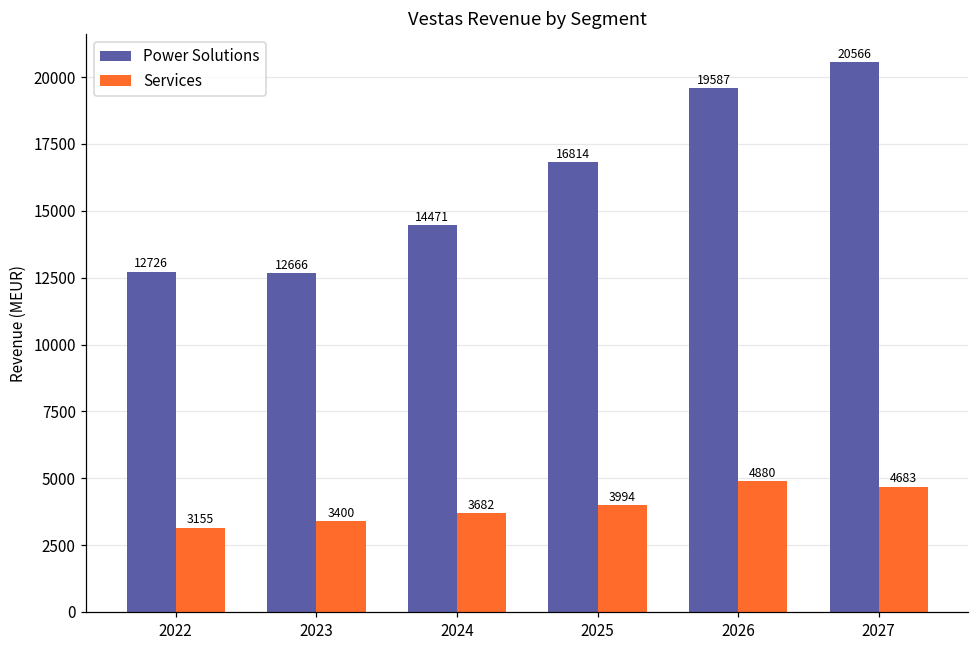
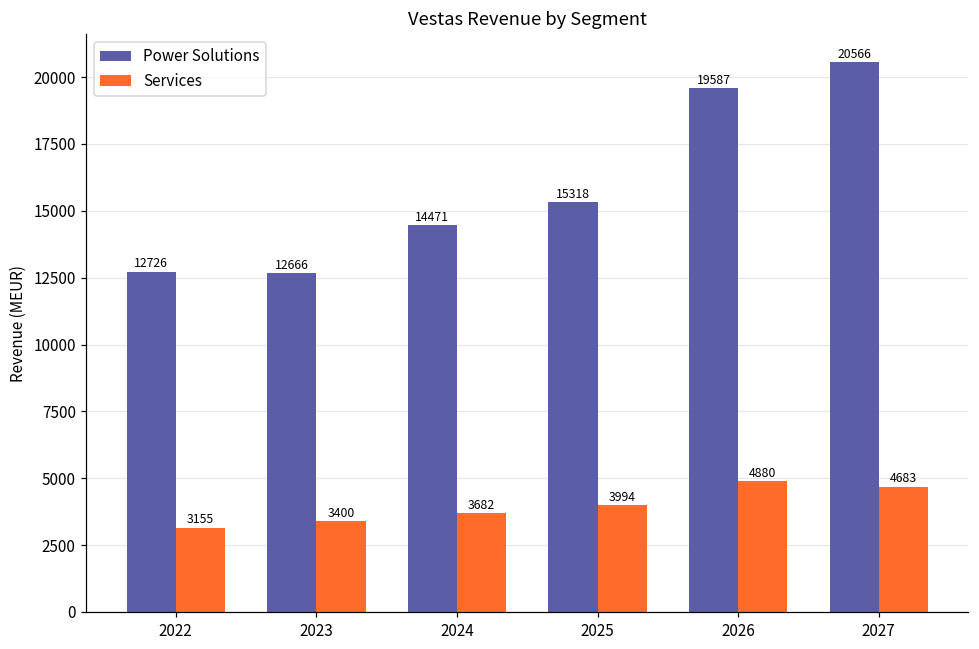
  {
    "Power Solutions": {
      "2022": 12726,
      "2023": 12666,
      "2024": 14471,
-     "2025": 16814,
+     "2025": 15318,
      "2026": 19587,
      "2027": 20566
    },
    "Services": {
      "2022": 3155,
      "2023": 3400,
      "2024": 3682,
      "2025": 3994,
      "2026": 4880,
      "2027": 4683
    }
  }
